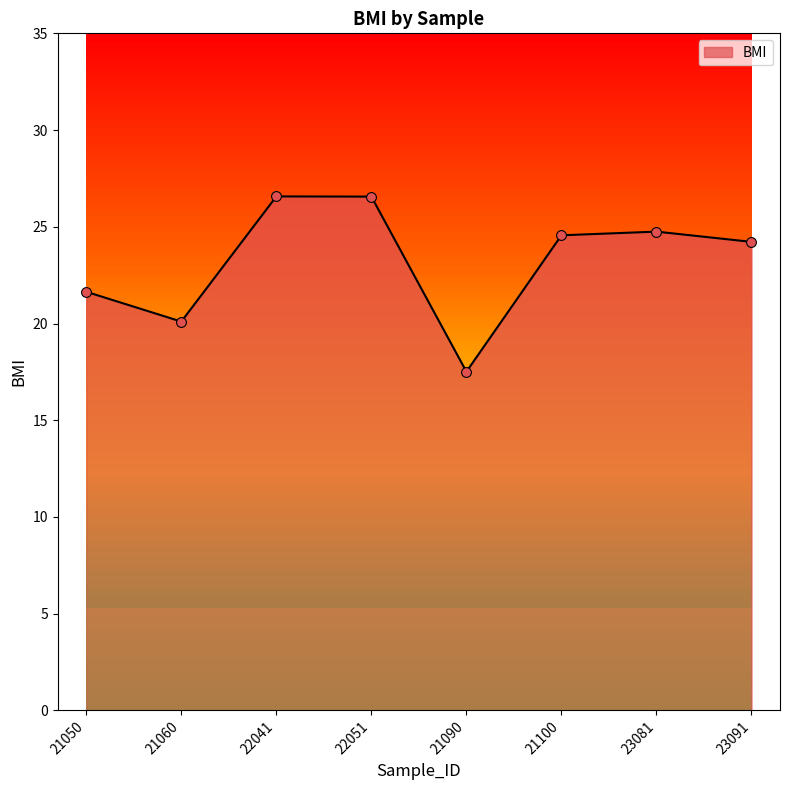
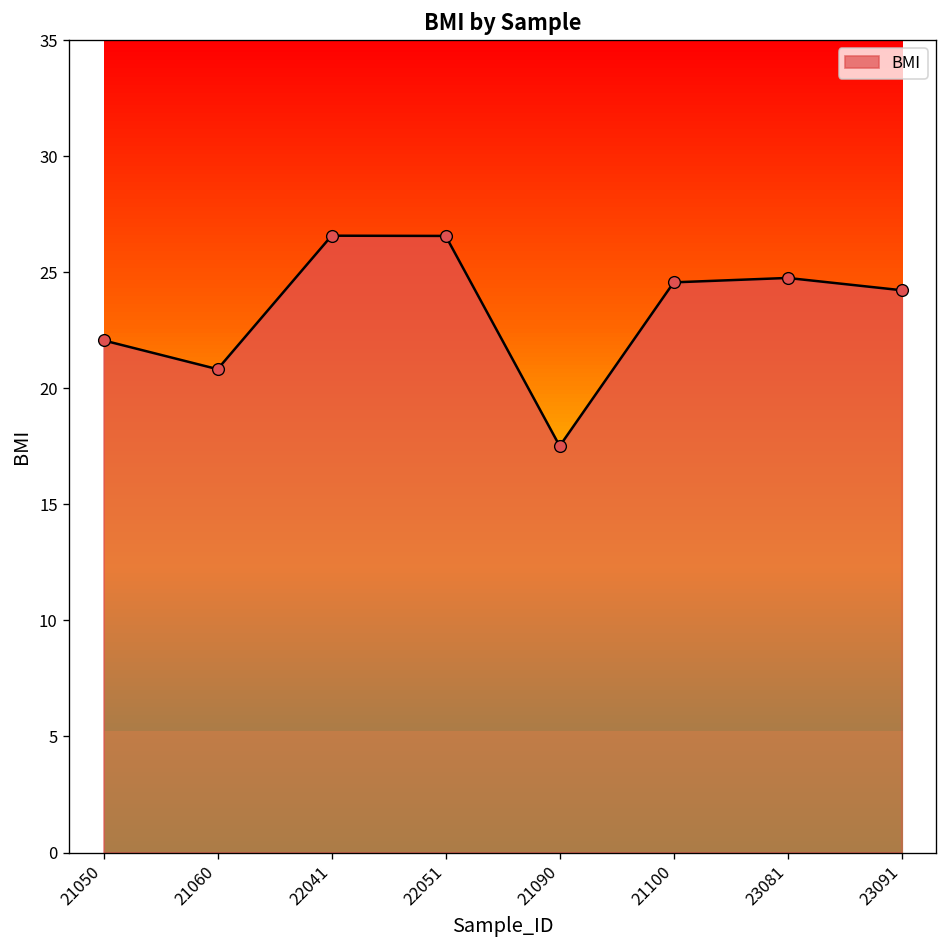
  {
-   "21050": 21.6,
-   "21060": 20.1,
+   "21050": 22.1,
+   "21060": 20.8,
    "22041": 26.6,
    "22051": 26.6,
    "21090": 17.5,
    "21100": 24.6,
    "23081": 24.8,
    "23091": 24.2
  }
